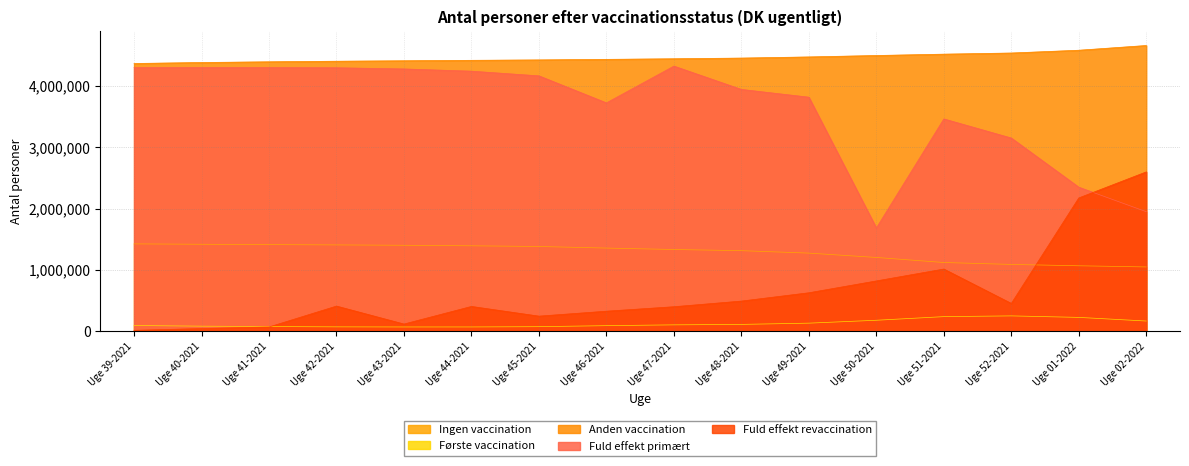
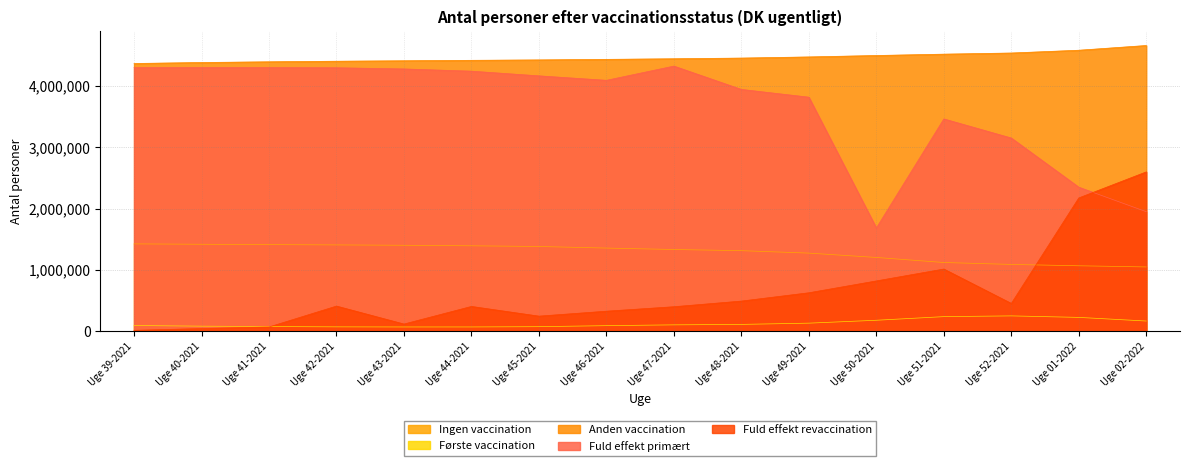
  {
    "Fuld effekt primært": {
      "Uge 39-2021": "4,300,000",
      "Uge 40-2021": "4,300,000",
      "Uge 41-2021": "4,300,000",
      "Uge 42-2021": "4,300,000",
      "Uge 43-2021": "4,300,000",
      "Uge 44-2021": "4,200,000",
      "Uge 45-2021": "4,200,000",
-     "Uge 46-2021": "3,700,000",
+     "Uge 46-2021": "4,100,000",
      "Uge 47-2021": "4,300,000",
      "Uge 48-2021": "3,900,000",
      "Uge 49-2021": "3,800,000",
      "Uge 50-2021": "1,700,000",
      "Uge 51-2021": "3,500,000",
      "Uge 52-2021": "3,200,000",
      "Uge 01-2022": "2,300,000",
      "Uge 02-2022": "1,900,000"
    },
    "Fuld effekt revaccination": {
      "Uge 39-2021": "0",
      "Uge 42-2021": "400,000",
      "Uge 43-2021": "100,000",
      "Uge 44-2021": "400,000",
      "Uge 45-2021": "200,000",
      "Uge 46-2021": "300,000",
      "Uge 47-2021": "400,000",
      "Uge 48-2021": "500,000",
      "Uge 49-2021": "600,000",
      "Uge 50-2021": "800,000",
      "Uge 51-2021": "1,000,000",
      "Uge 52-2021": "500,000",
      "Uge 01-2022": "2,200,000",
      "Uge 02-2022": "2,600,000"
    }
  }
